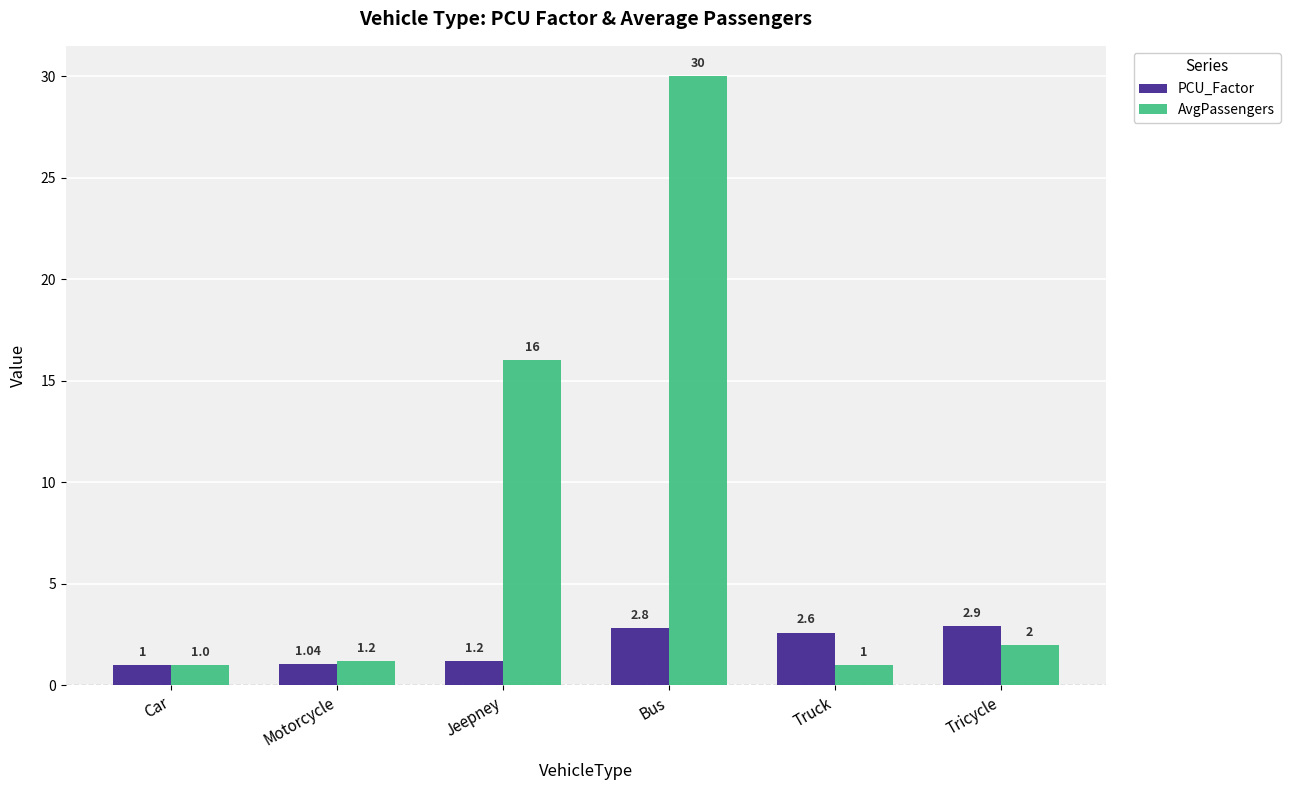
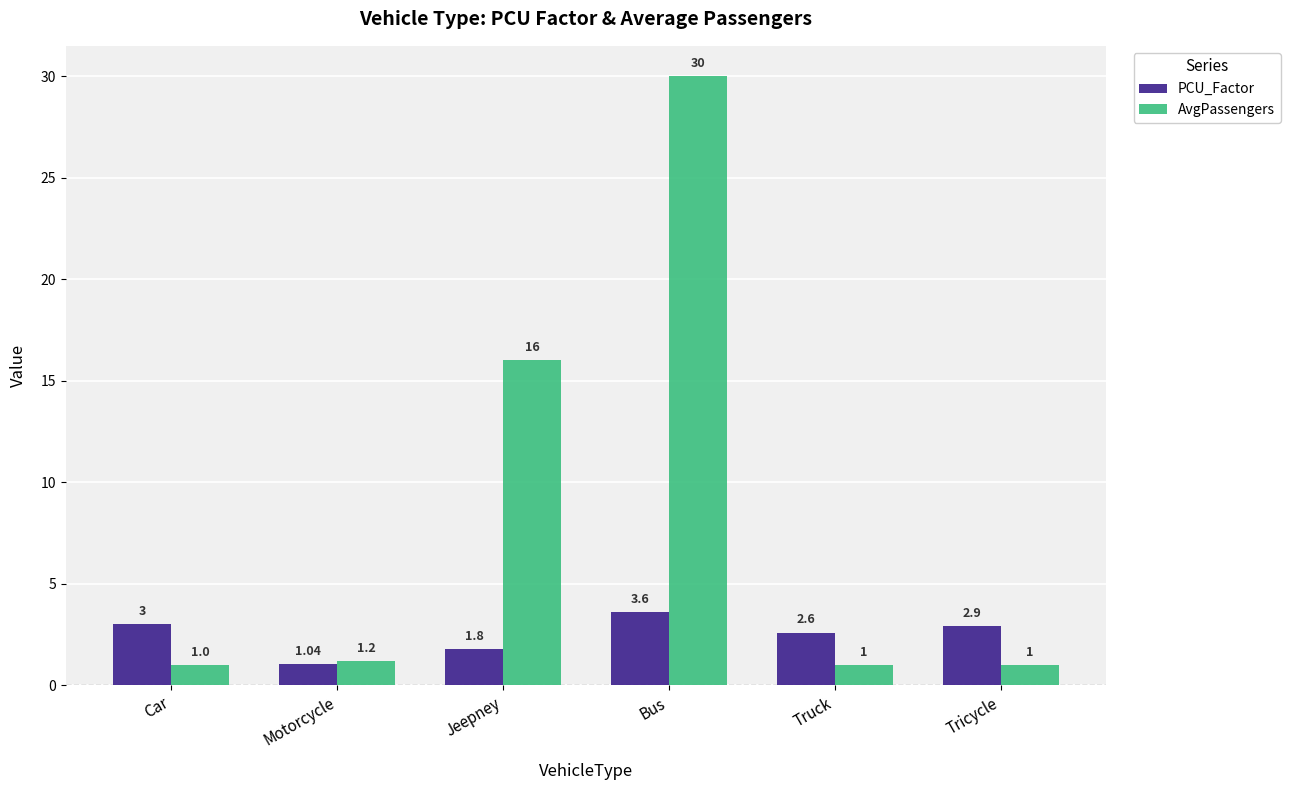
  {
    "PCU_Factor": {
-     "Car": 1,
+     "Car": 3,
      "Motorcycle": 1.04,
-     "Jeepney": 1.2,
-     "Bus": 2.8,
+     "Jeepney": 1.8,
+     "Bus": 3.6,
      "Truck": 2.6,
      "Tricycle": 2.9
    },
    "AvgPassengers": {
      "Car": 1.0,
      "Motorcycle": 1.2,
      "Jeepney": 16,
      "Bus": 30,
      "Truck": 1,
-     "Tricycle": 2
+     "Tricycle": 1
    }
  }
